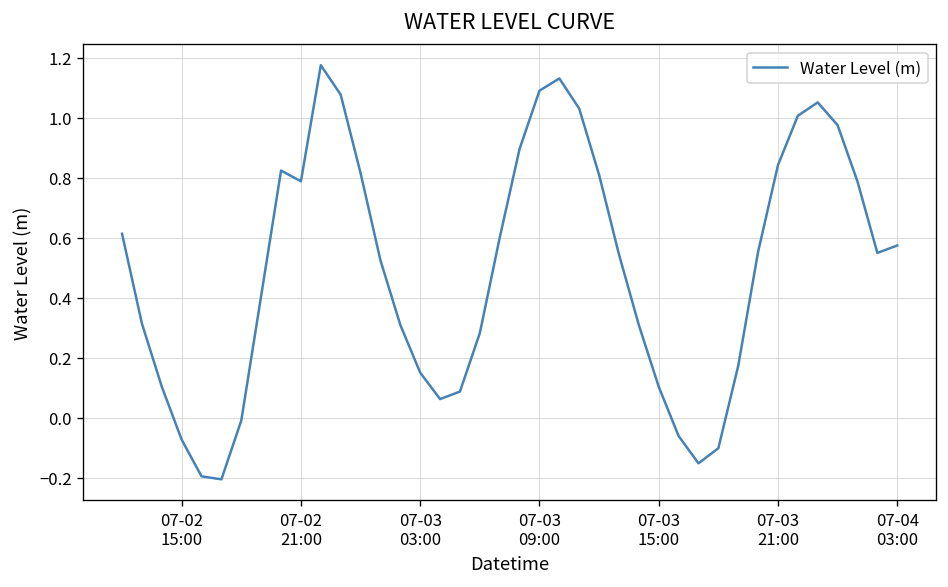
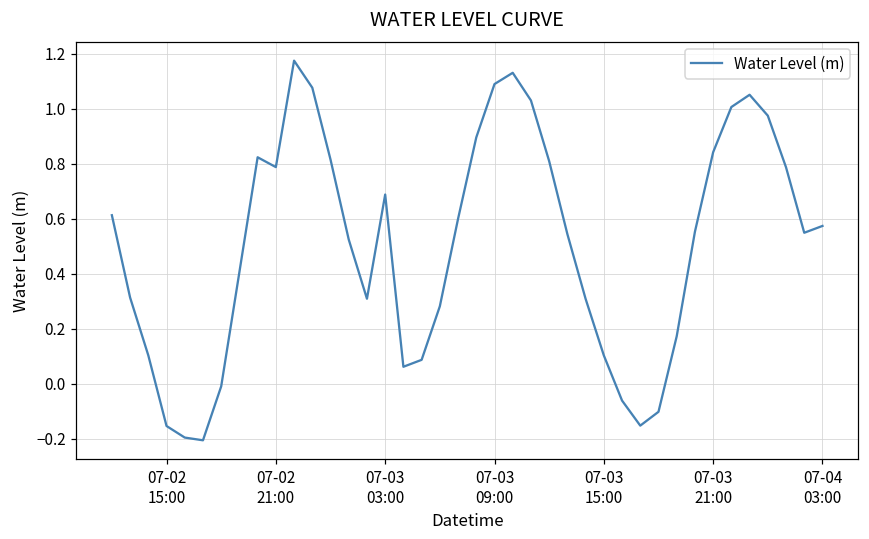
  {
-   "07-02 15:00": -0.07,
+   "07-02 15:00": -0.15,
    "07-02 21:00": 0.79,
-   "07-03 03:00": 0.15,
+   "07-03 03:00": 0.69,
    "07-03 09:00": 1.09,
    "07-03 15:00": 0.10,
    "07-03 21:00": 0.84,
    "07-04 03:00": 0.57
  }
